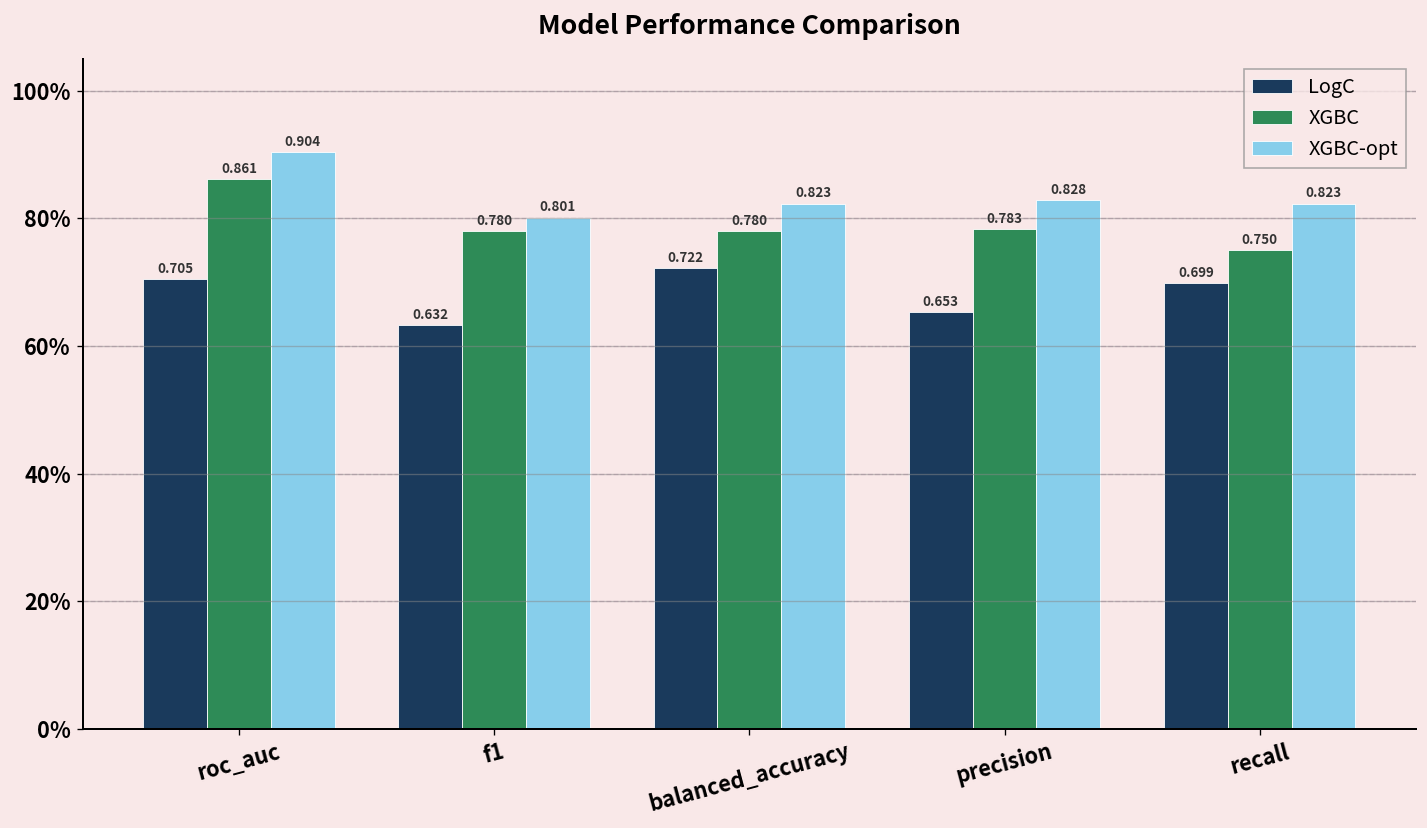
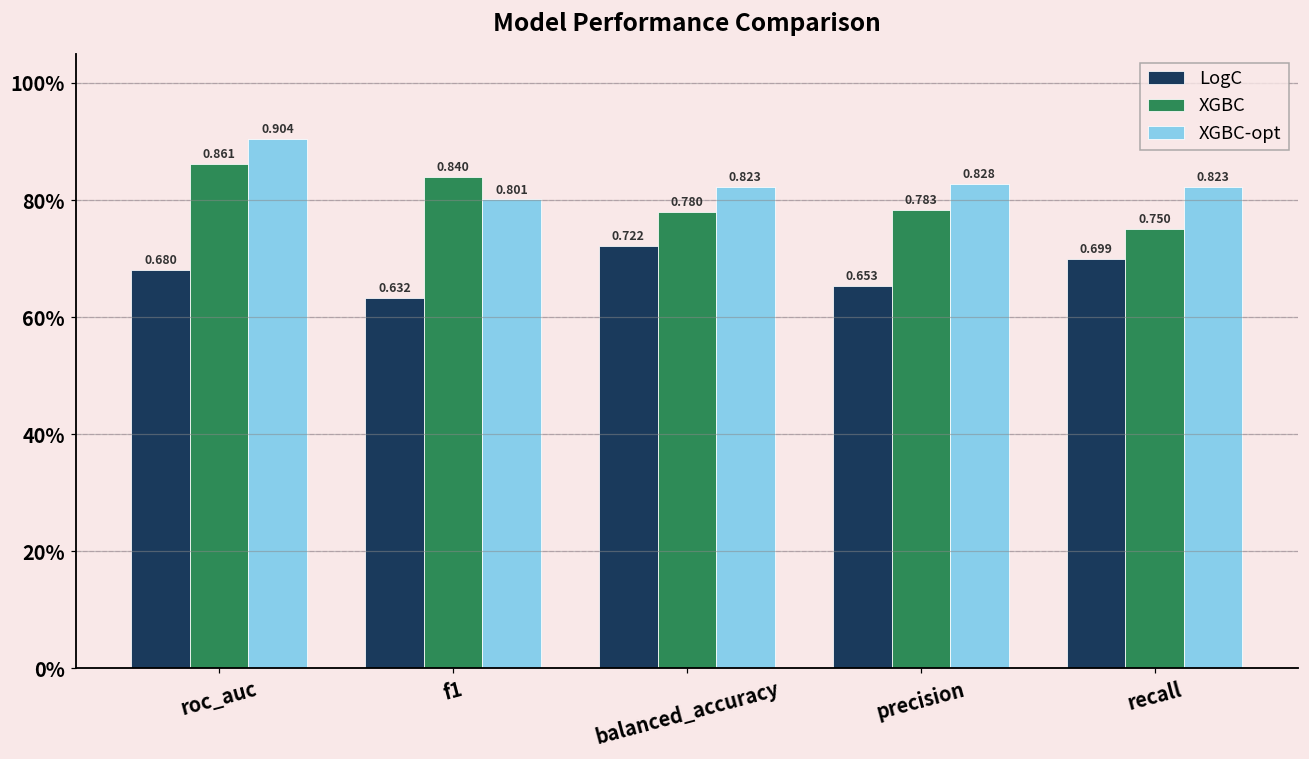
  {
    "LogC": {
-     "roc_auc": 0.705,
+     "roc_auc": 0.680,
      "f1": 0.632,
      "balanced_accuracy": 0.722,
      "precision": 0.653,
      "recall": 0.699
    },
    "XGBC": {
      "roc_auc": 0.861,
-     "f1": 0.780,
+     "f1": 0.840,
      "balanced_accuracy": 0.780,
      "precision": 0.783,
      "recall": 0.750
    },
    "XGBC-opt": {
      "roc_auc": 0.904,
      "f1": 0.801,
      "balanced_accuracy": 0.823,
      "precision": 0.828,
      "recall": 0.823
    }
  }
